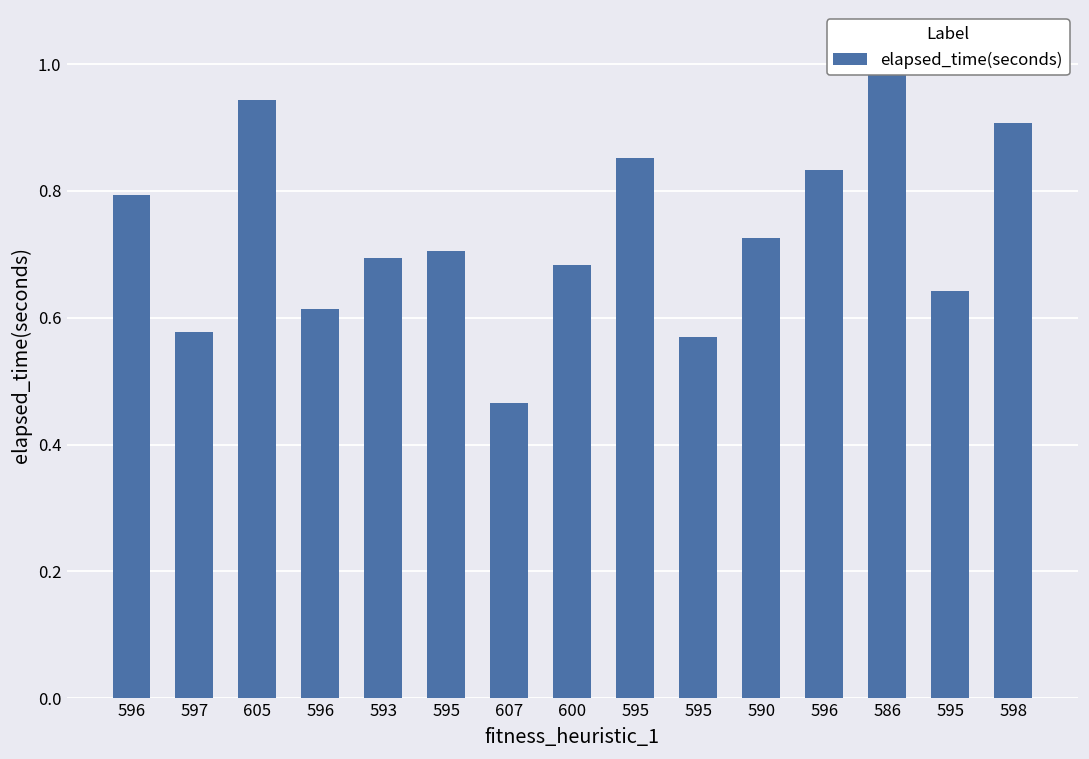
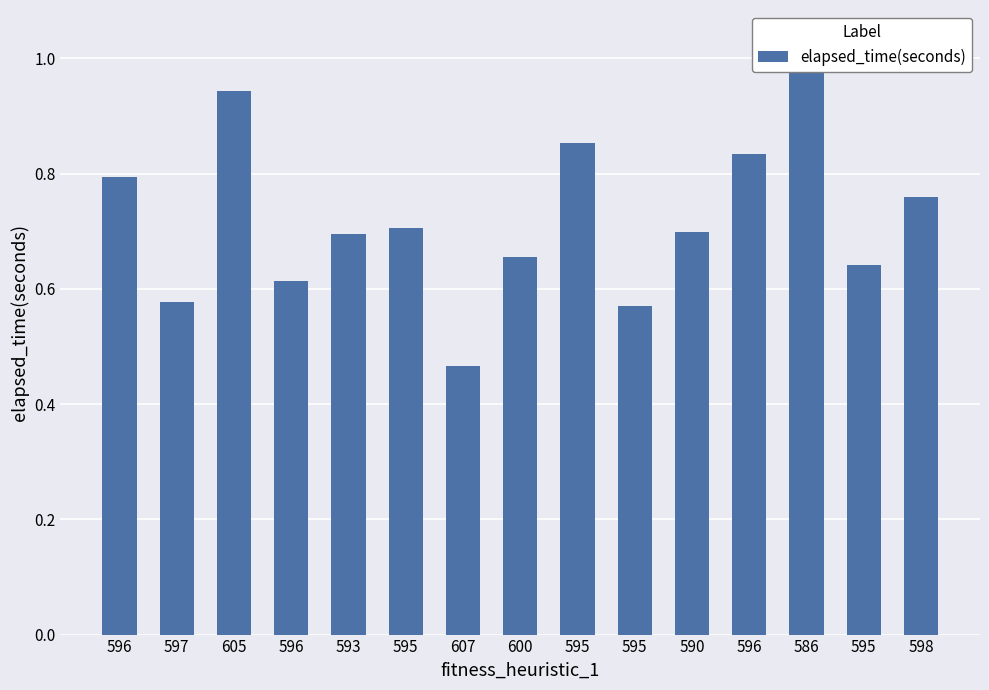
  {
    "597": 0.58,
    "605": 0.94,
    "593": 0.69,
    "607": 0.47,
-   "600": 0.68,
-   "590": 0.73,
-   "598": 0.91
+   "600": 0.65,
+   "590": 0.70,
+   "598": 0.76
  }
